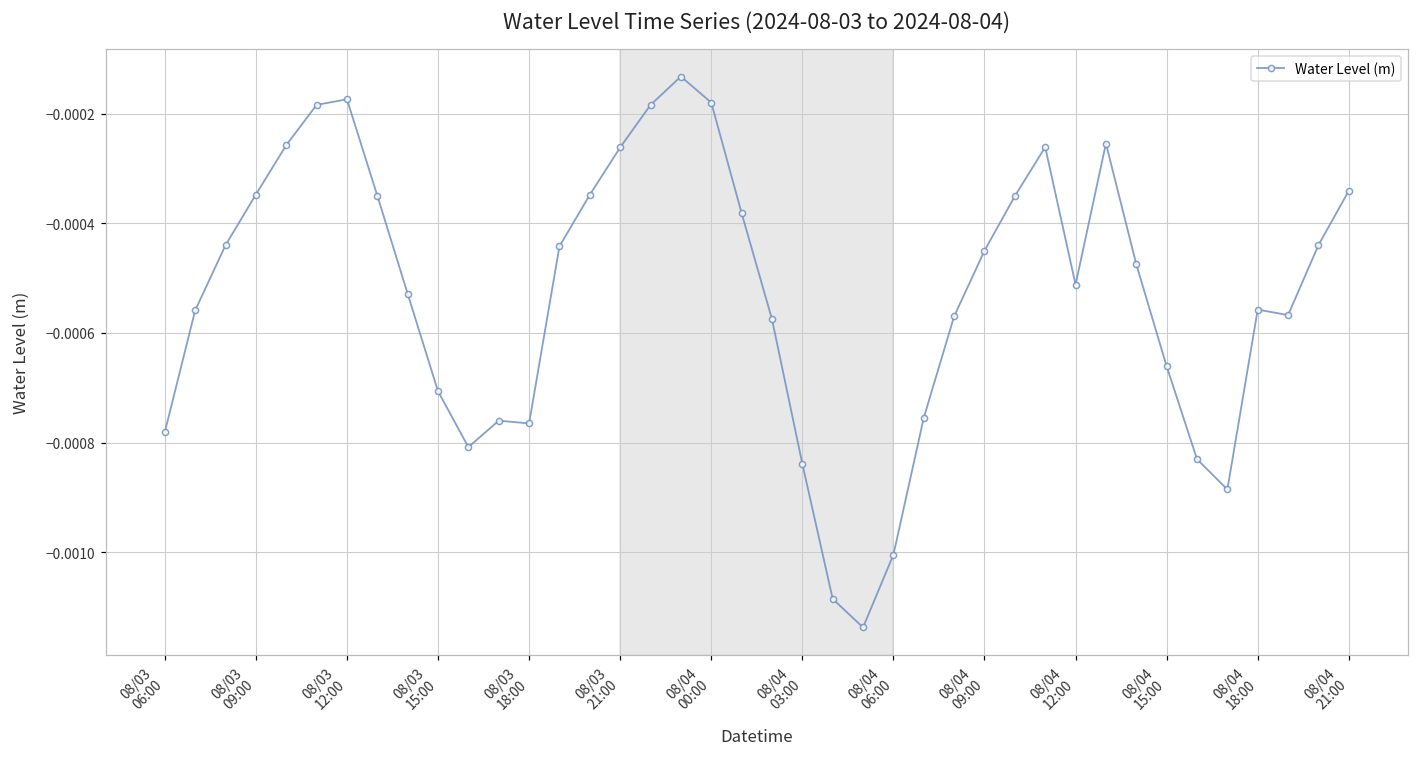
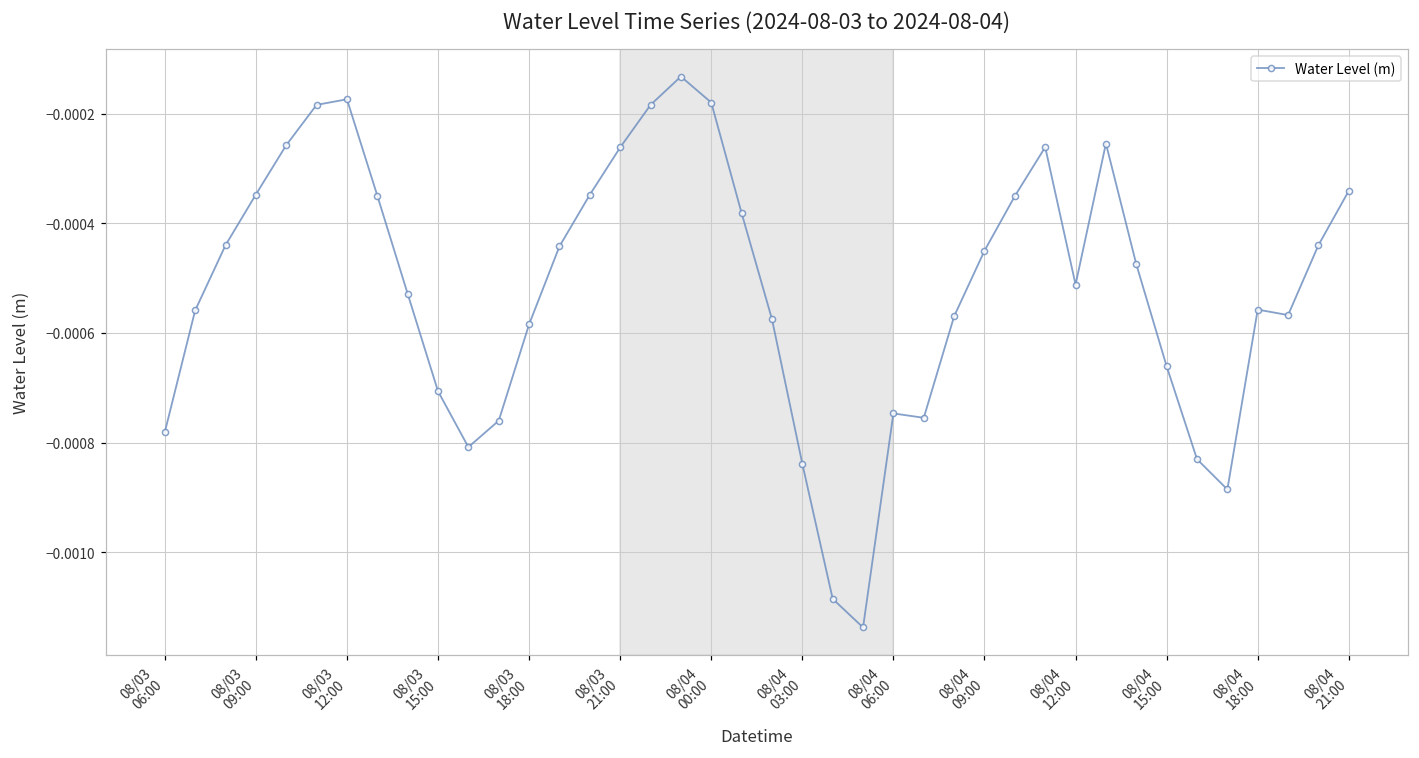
  {
    "08/03 06:00": -0.00078,
    "08/03 09:00": -0.00035,
    "08/03 12:00": -0.00017,
    "08/03 15:00": -0.00071,
-   "08/03 18:00": -0.00076,
+   "08/03 18:00": -0.00058,
    "08/03 21:00": -0.00026,
    "08/04 00:00": -0.00018,
    "08/04 03:00": -0.00084,
-   "08/04 06:00": -0.00100,
+   "08/04 06:00": -0.00075,
    "08/04 09:00": -0.00045,
    "08/04 12:00": -0.00051,
    "08/04 15:00": -0.00066,
    "08/04 18:00": -0.00056,
    "08/04 21:00": -0.00034
  }
